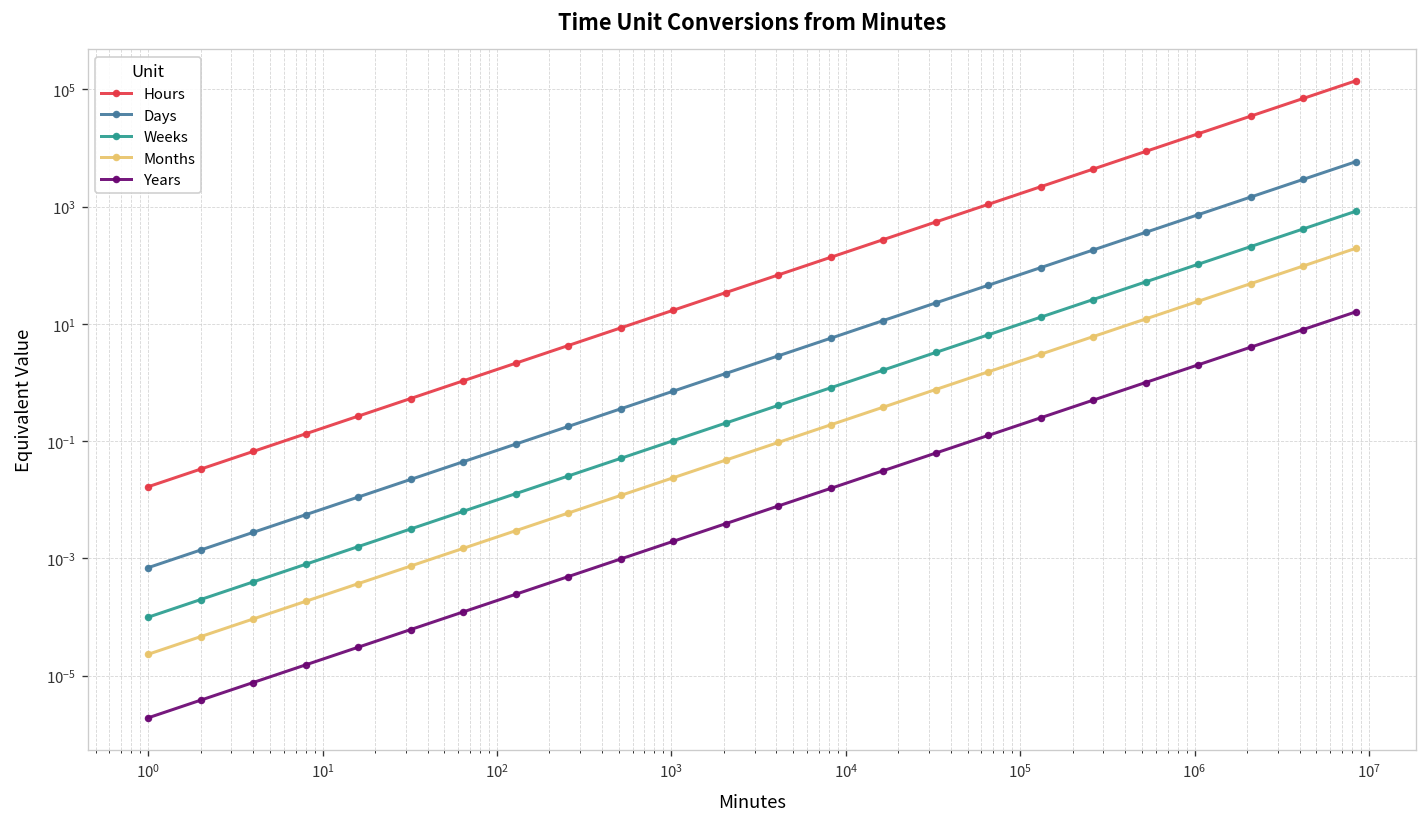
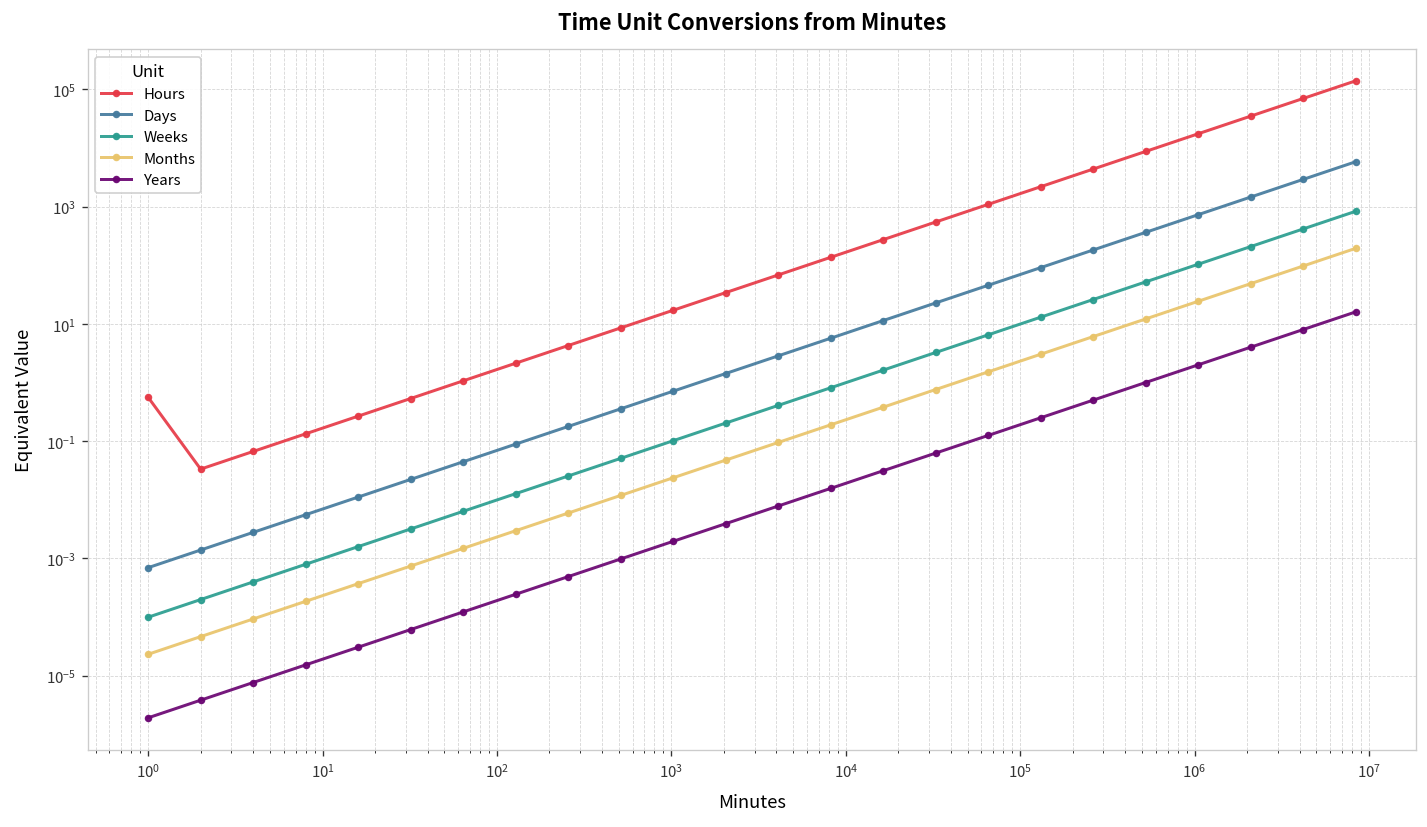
  {
    "Hours": {
-     "10^0": 0.017
+     "10^0": 0.6
    },
    "Months": {
      "10^0": 0.00002
    },
    "Years": {
      "10^0": 0.0000019
    }
  }
